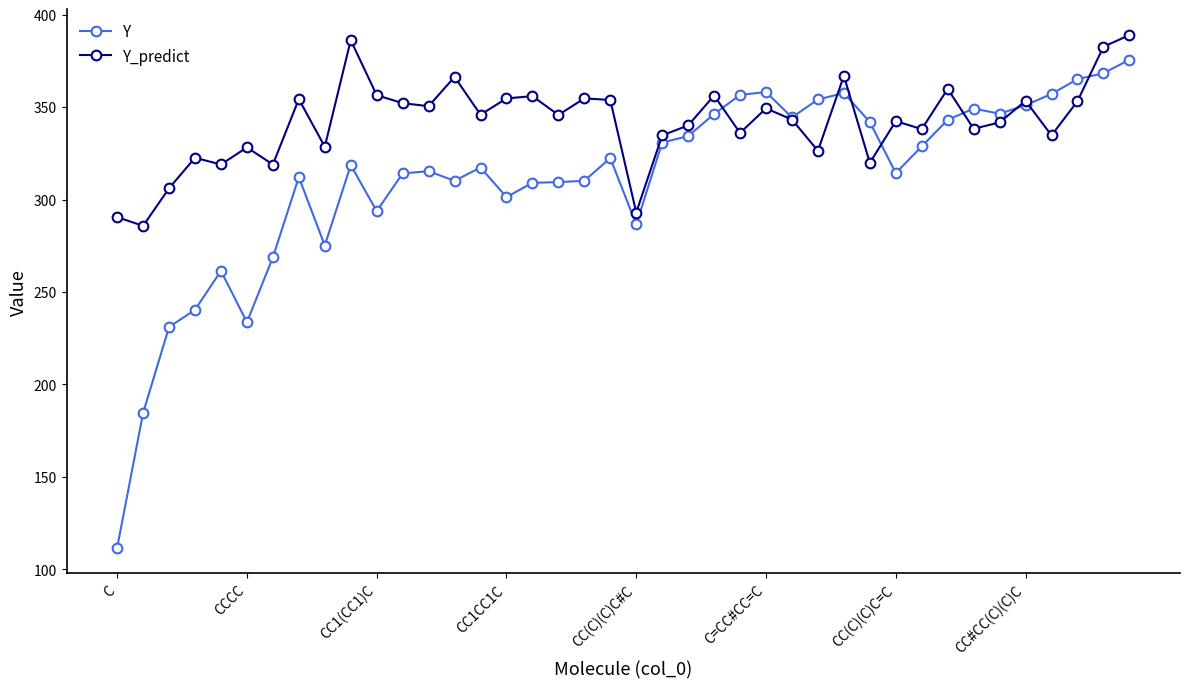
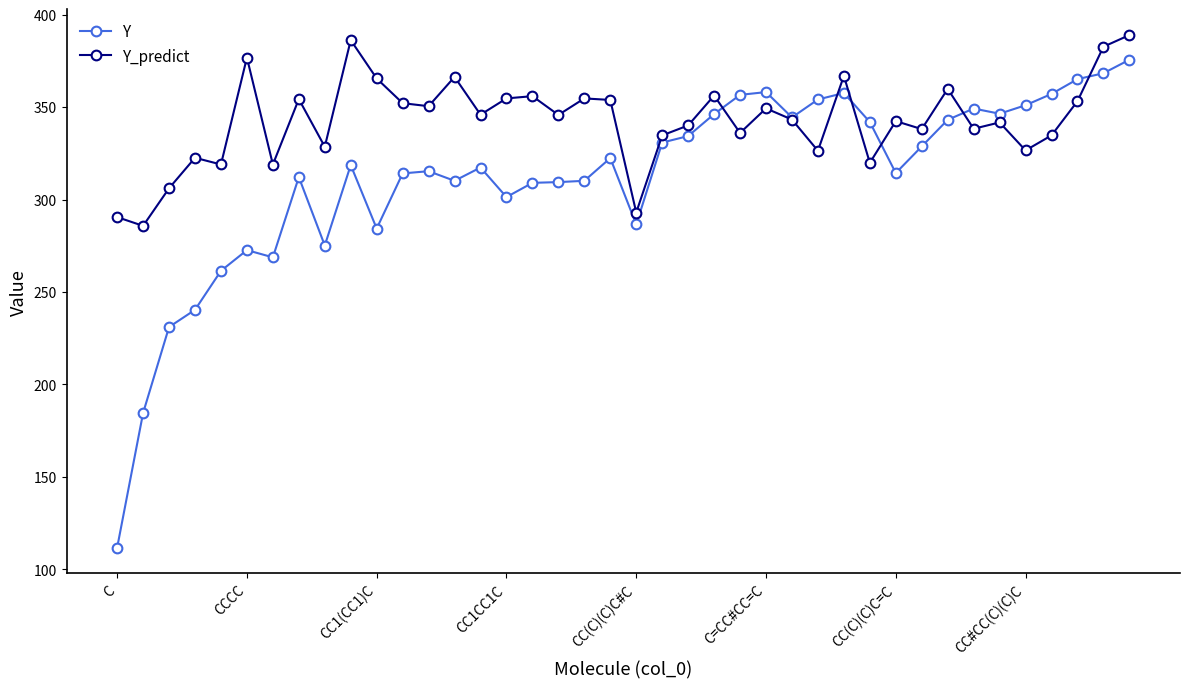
  {
    "Y": {
      "C": 112,
-     "CCCC": 234,
-     "CC1(CC1)C": 294,
+     "CCCC": 273,
+     "CC1(CC1)C": 284,
      "CC(C)(C)C#C": 287,
      "C=CC#CC=C": 358,
      "CC(C)(C)C=C": 314,
      "CC#CC(C)(C)C": 351
    },
    "Y_predict": {
      "C": 291,
-     "CCCC": 328,
-     "CC1(CC1)C": 356,
+     "CCCC": 377,
+     "CC1(CC1)C": 366,
      "CC(C)(C)C#C": 293,
      "C=CC#CC=C": 349,
      "CC(C)(C)C=C": 342,
-     "CC#CC(C)(C)C": 353
+     "CC#CC(C)(C)C": 327
    }
  }
